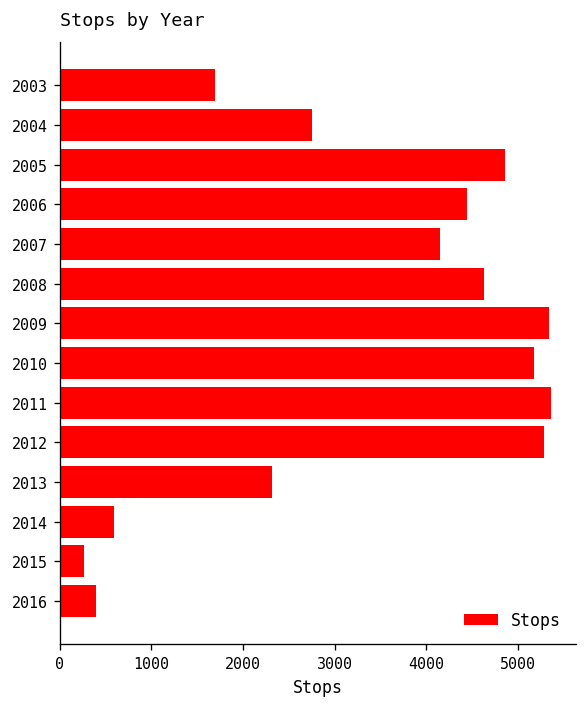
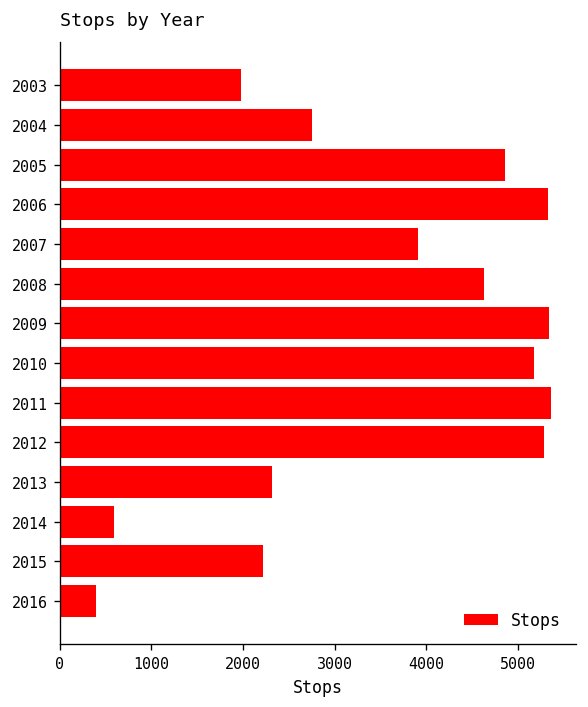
  {
-   "2003": 1700,
+   "2003": 2000,
    "2004": 2800,
    "2005": 4900,
-   "2006": 4500,
-   "2007": 4200,
+   "2006": 5300,
+   "2007": 3900,
    "2008": 4600,
    "2009": 5300,
    "2010": 5200,
    "2011": 5400,
    "2012": 5300,
    "2013": 2300,
    "2014": 600,
-   "2015": 300,
+   "2015": 2200,
    "2016": 400
  }
